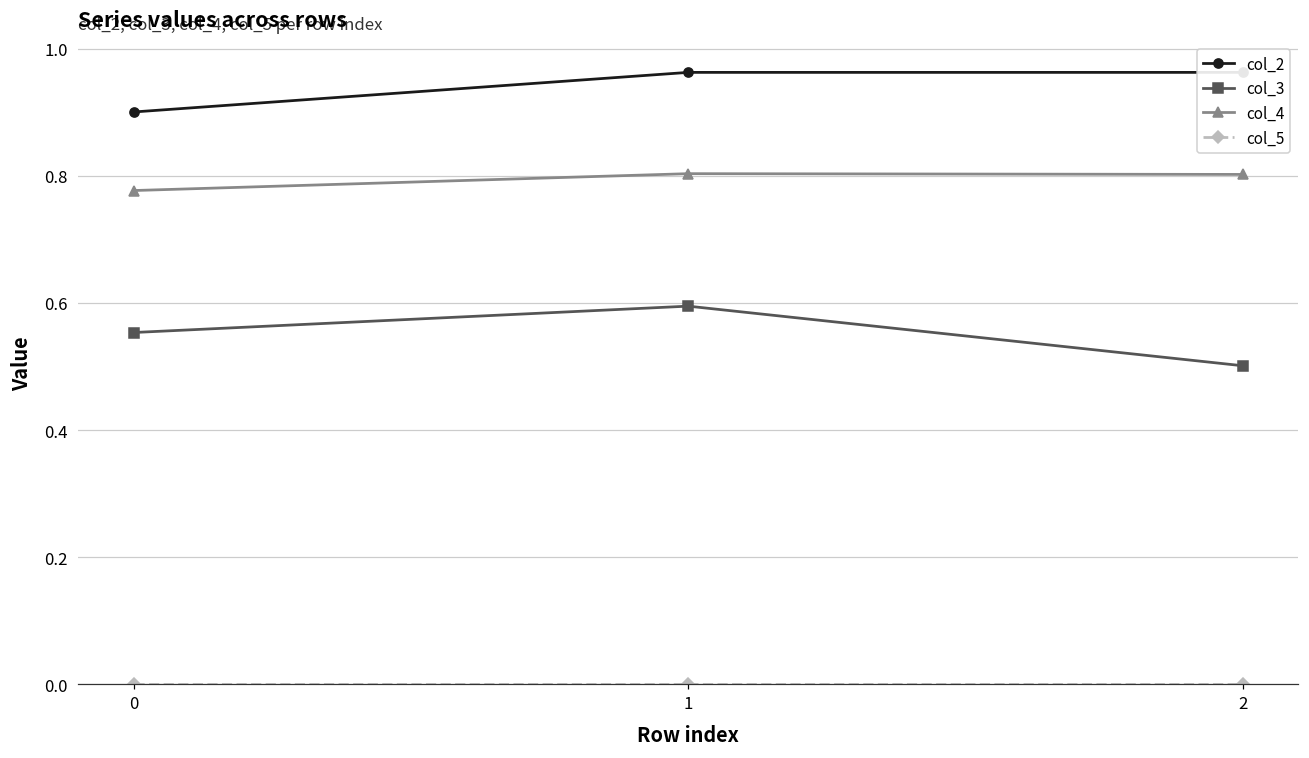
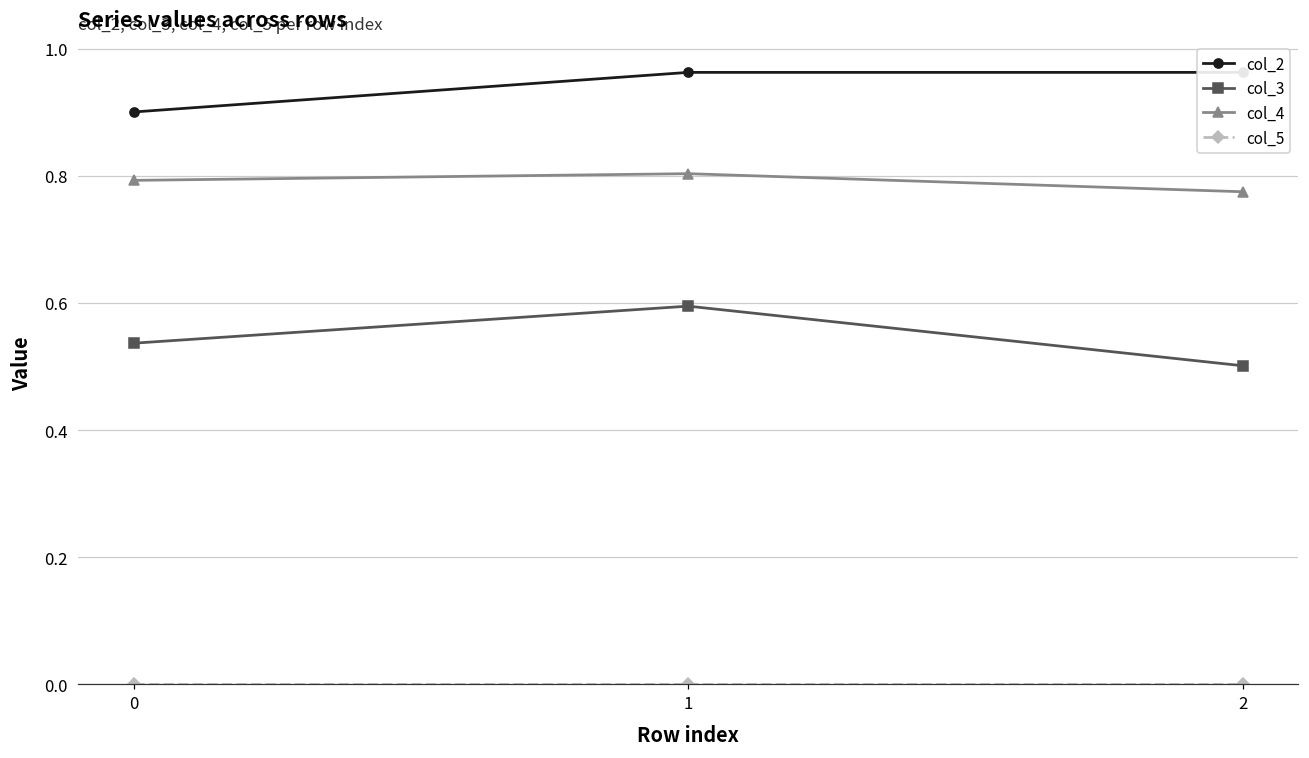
  {
    "col_2": {
      "0": 0.90,
      "1": 0.96
    },
    "col_3": {
-     "0": 0.55,
+     "0": 0.54,
      "1": 0.59,
      "2": 0.50
    },
    "col_4": {
-     "0": 0.78,
+     "0": 0.79,
      "1": 0.80,
-     "2": 0.80
+     "2": 0.77
    },
    "col_5": {
      "0": 0.00,
      "1": 0.00,
      "2": 0.00
    }
  }
